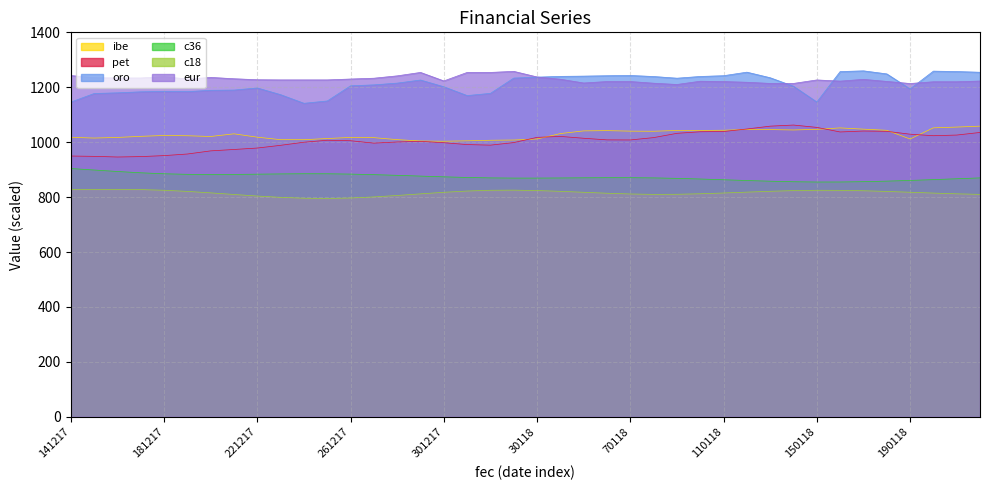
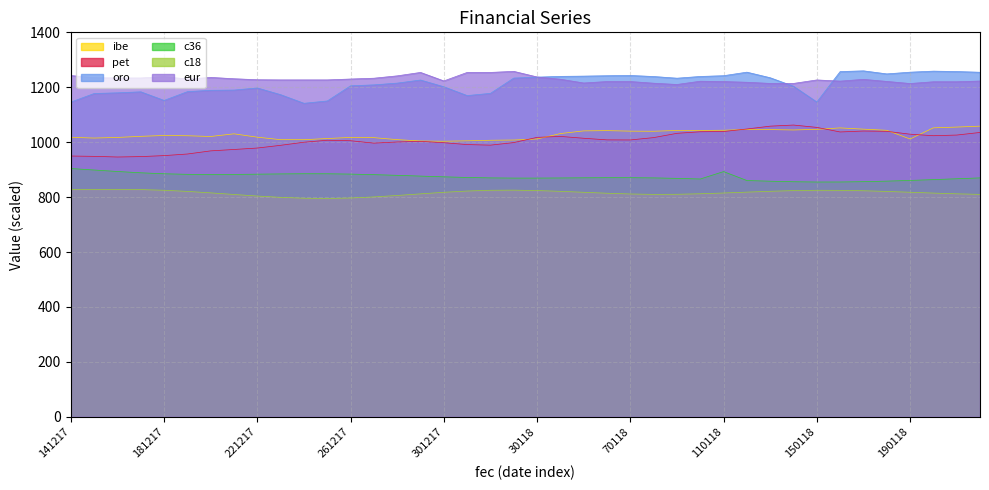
  {
    "ibe": {
      "141217": 1020,
      "181217": 1020,
      "221217": 1020,
      "261217": 1020,
      "70118": 1040,
      "190118": 1010
    },
    "pet": {
      "141217": 950,
      "181217": 950,
      "221217": 980,
      "261217": 1010,
      "70118": 1010,
      "190118": 1030
    },
    "oro": {
      "141217": 1150,
-     "181217": 1180,
+     "181217": 1150,
      "221217": 1200,
      "261217": 1210,
      "301217": 1200,
      "70118": 1240,
      "110118": 1240,
      "150118": 1150,
-     "190118": 1190
+     "190118": 1250
    },
    "c36": {
      "141217": 900,
      "181217": 890,
      "221217": 880,
      "261217": 880,
      "301217": 870,
      "30118": 870,
      "70118": 870,
-     "110118": 860,
+     "110118": 890,
      "150118": 860,
      "190118": 860
    },
    "c18": {
      "141217": 830,
      "181217": 830,
      "221217": 800,
      "261217": 800,
      "301217": 820,
      "30118": 820,
      "70118": 810,
      "110118": 810,
      "150118": 830,
      "190118": 820
    },
    "eur": {
      "141217": 1240,
      "221217": 1230,
      "261217": 1230,
      "301217": 1220,
      "70118": 1220,
      "110118": 1220,
      "150118": 1230,
      "190118": 1210
    }
  }
